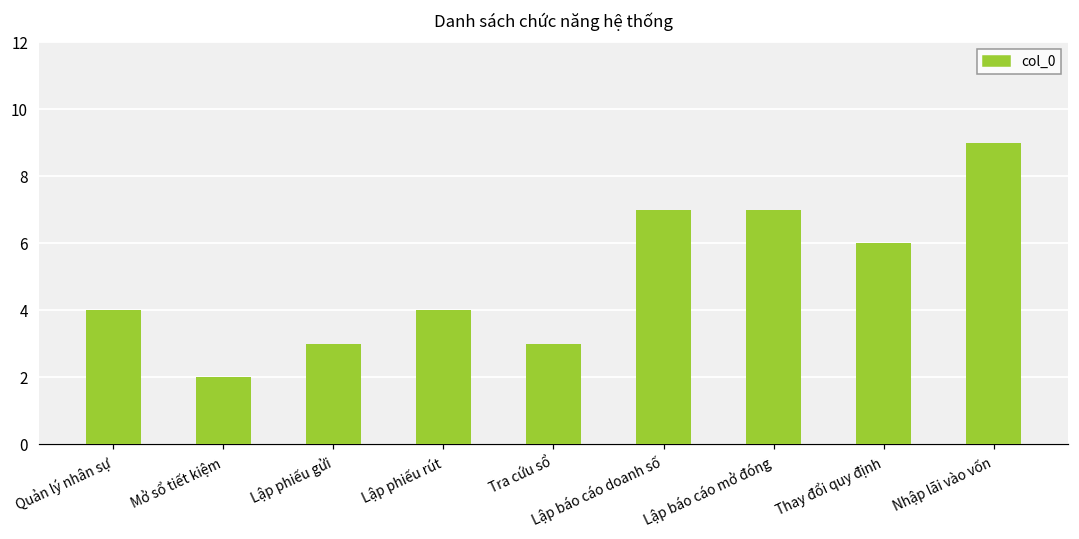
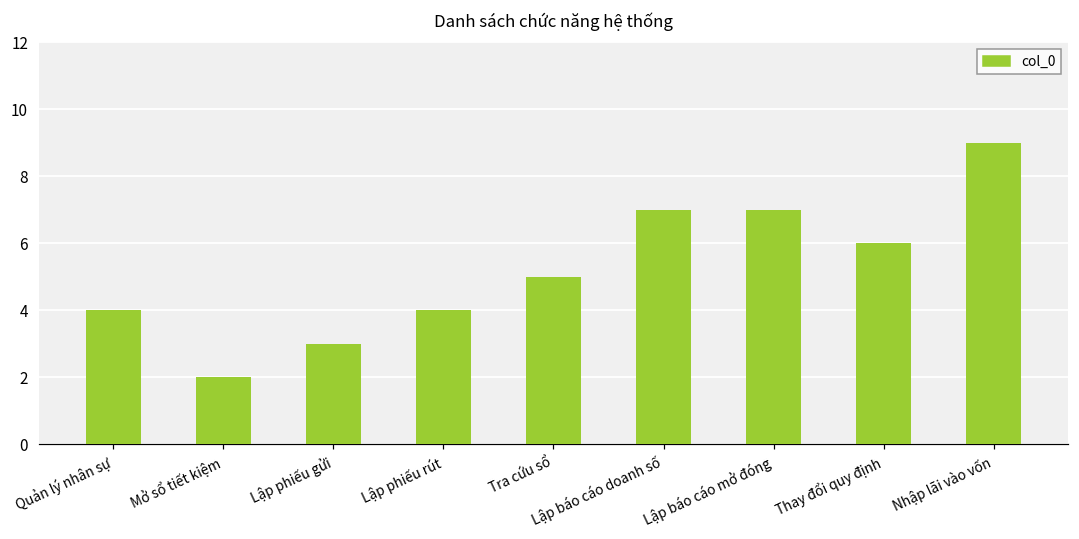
  {
    "Quản lý nhân sự": 4,
    "Mở sổ tiết kiệm": 2,
    "Lập phiếu gửi": 3,
    "Lập phiếu rút": 4,
-   "Tra cứu sổ": 3,
+   "Tra cứu sổ": 5,
    "Lập báo cáo doanh số": 7,
    "Lập báo cáo mở đóng": 7,
    "Thay đổi quy định": 6,
    "Nhập lãi vào vốn": 9
  }
